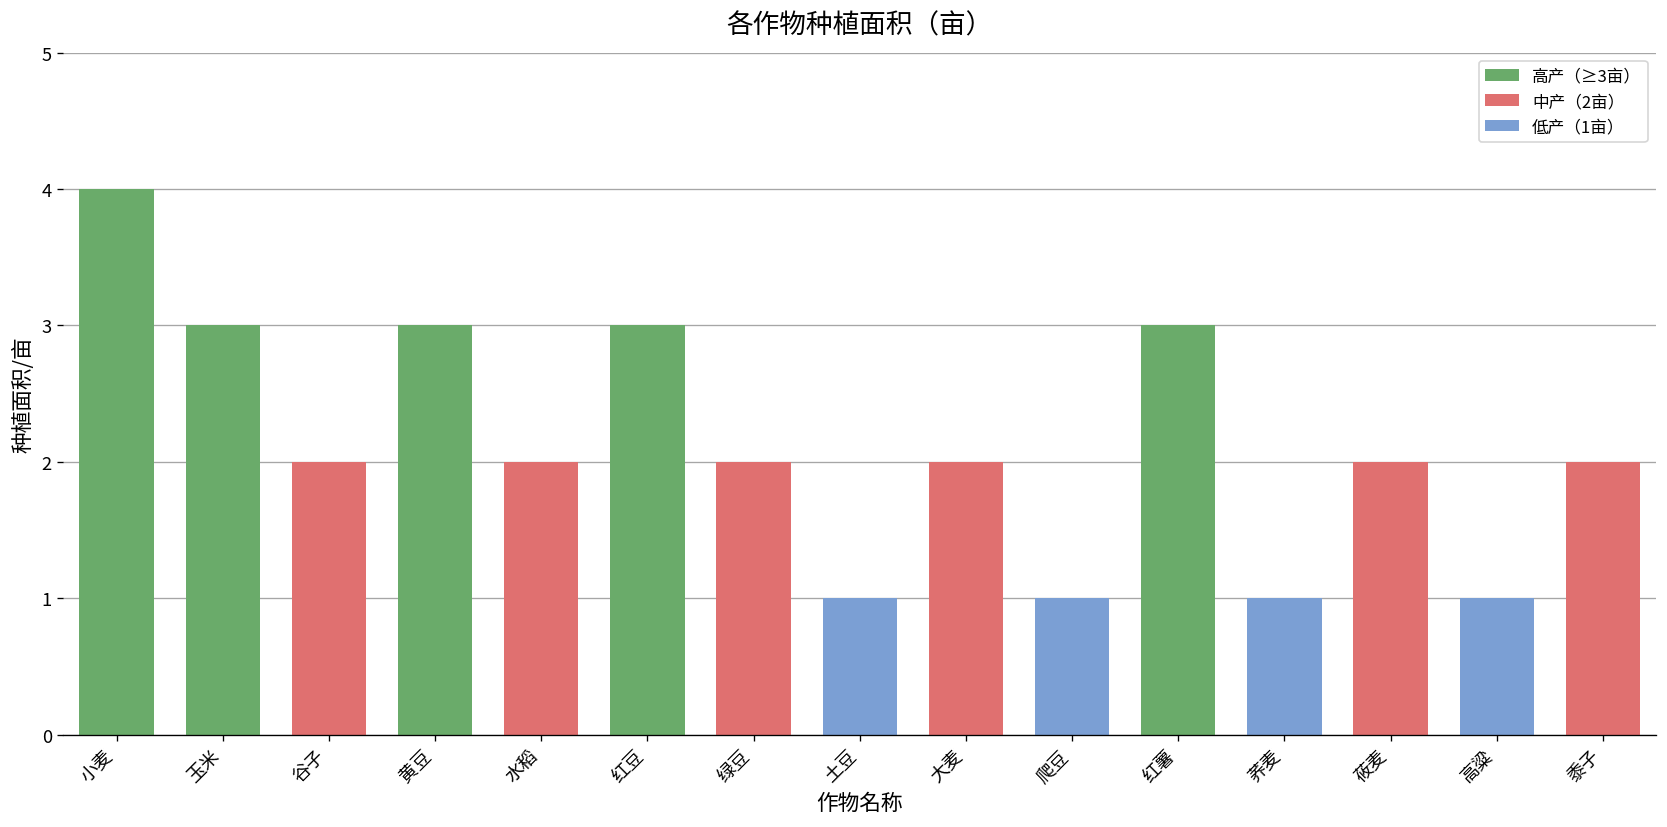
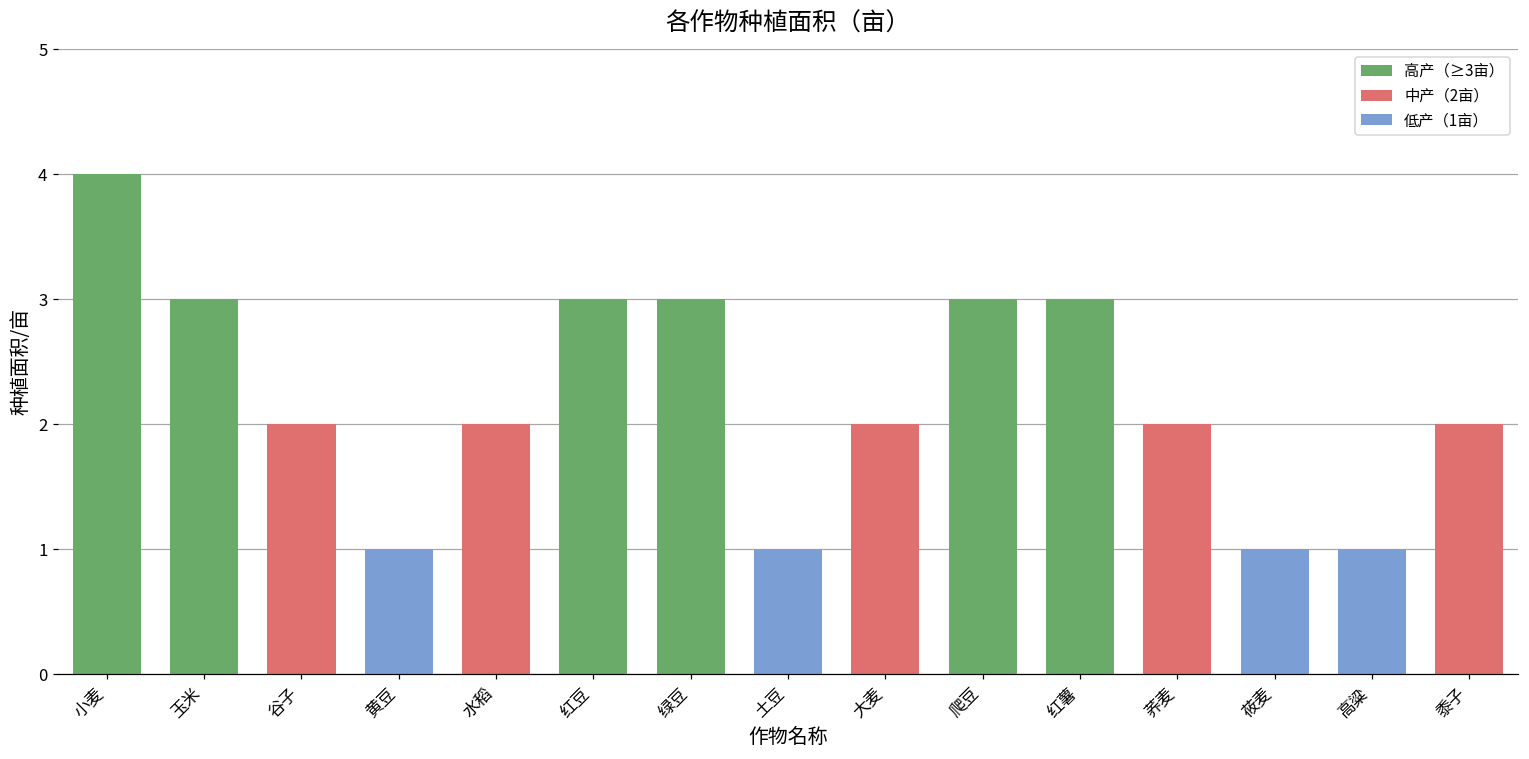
  {
    "小麦": 4,
    "玉米": 3,
    "谷子": 2,
-   "黄豆": 3,
+   "黄豆": 1,
    "水稻": 2,
    "红豆": 3,
-   "绿豆": 2,
+   "绿豆": 3,
    "土豆": 1,
    "大麦": 2,
-   "爬豆": 1,
+   "爬豆": 3,
    "红薯": 3,
-   "荞麦": 1,
-   "莜麦": 2,
+   "荞麦": 2,
+   "莜麦": 1,
    "高粱": 1,
    "黍子": 2
  }
